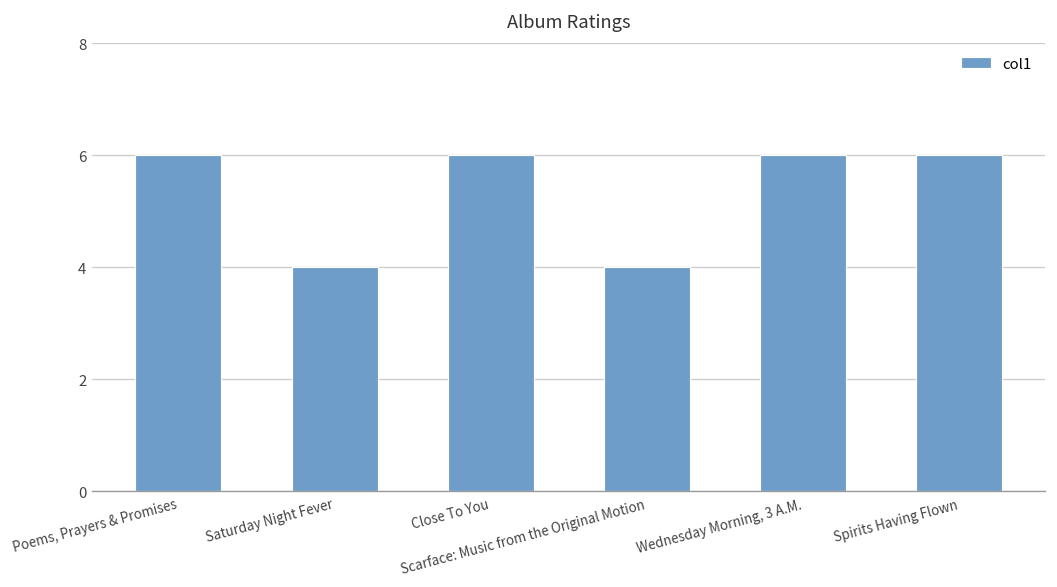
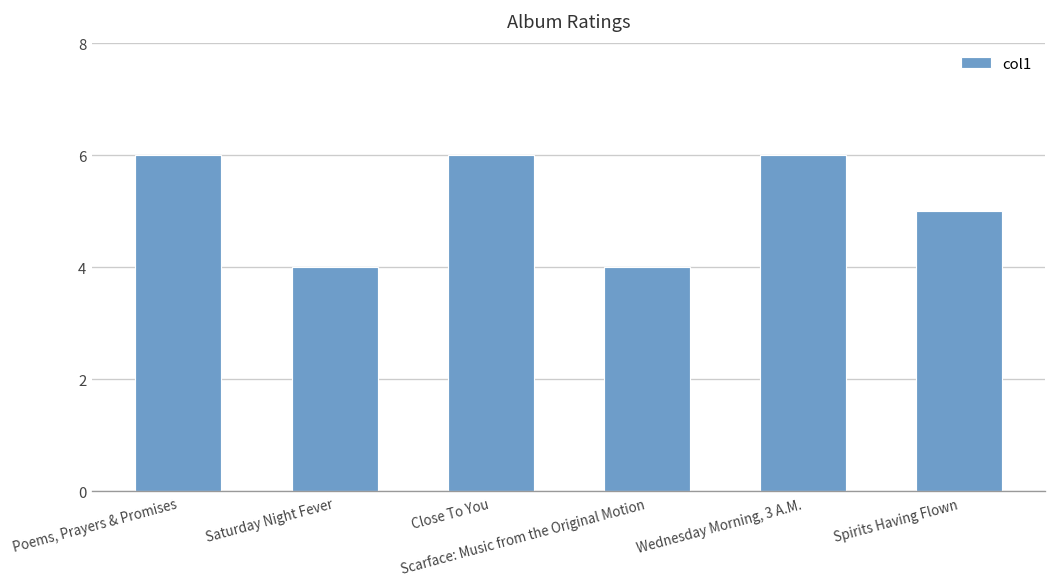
  {
    "Poems, Prayers & Promises": 6,
    "Saturday Night Fever": 4,
    "Close To You": 6,
    "Scarface: Music from the Original Motion": 4,
    "Wednesday Morning, 3 A.M.": 6,
-   "Spirits Having Flown": 6
+   "Spirits Having Flown": 5
  }
